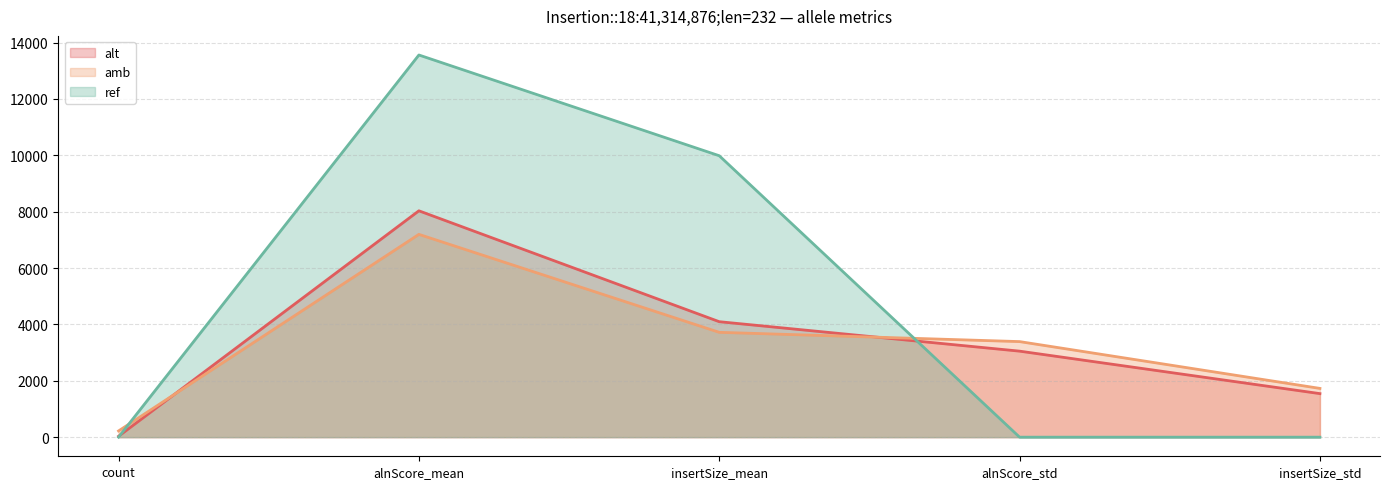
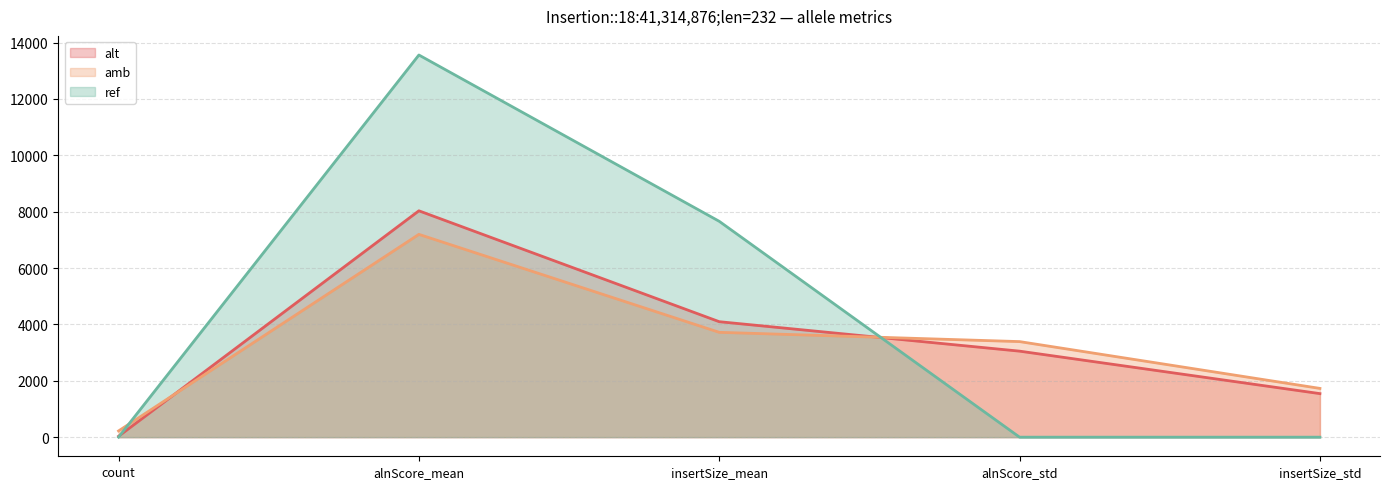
  {
    "ref": {
      "alnScore_mean": 13600,
-     "insertSize_mean": 10000,
+     "insertSize_mean": 7700,
      "alnScore_std": 0,
      "insertSize_std": 0
    }
  }
